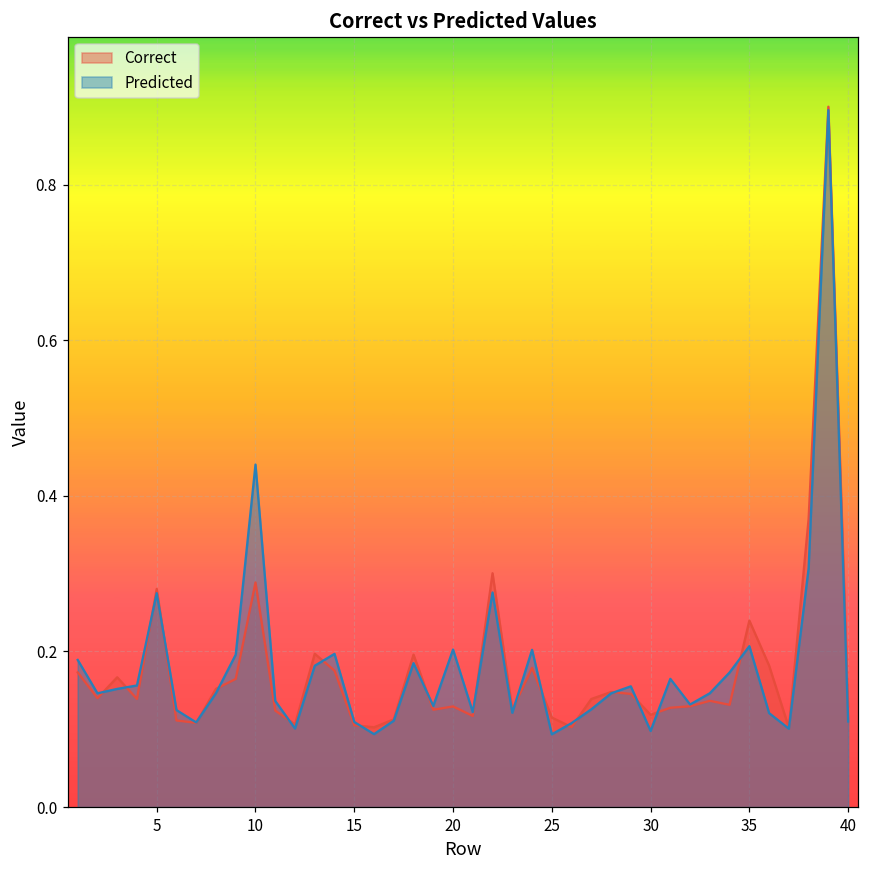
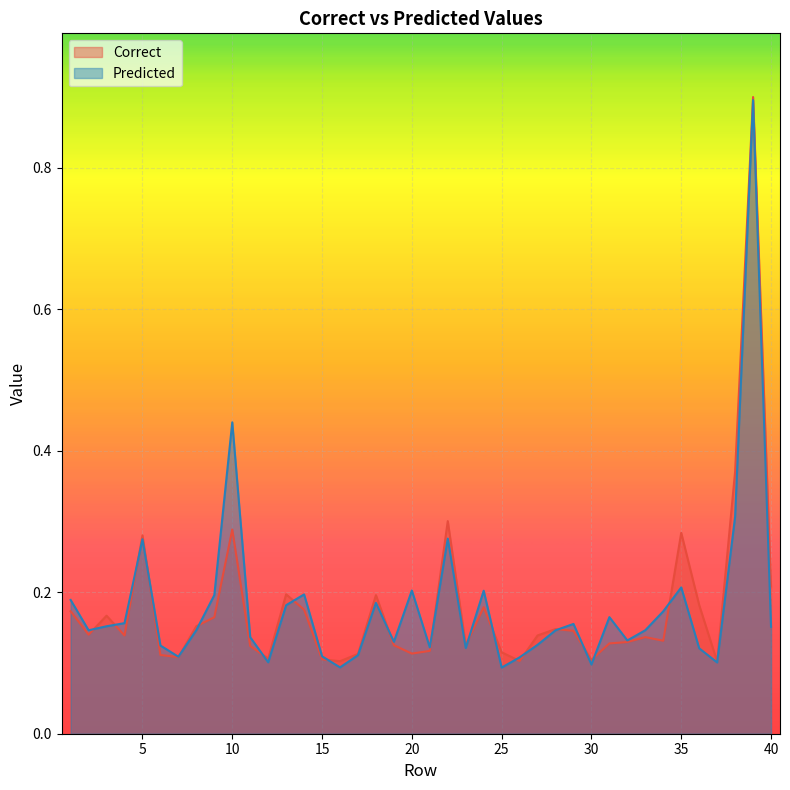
  {
    "Correct": {
      "5": 0.28,
      "10": 0.29,
      "15": 0.11,
-     "20": 0.13,
+     "20": 0.11,
      "25": 0.12,
-     "30": 0.12,
-     "35": 0.24,
-     "40": 0.13
+     "30": 0.10,
+     "35": 0.28,
+     "40": 0.21
    },
    "Predicted": {
      "5": 0.27,
      "10": 0.44,
      "15": 0.11,
      "20": 0.20,
      "25": 0.09,
      "30": 0.10,
      "35": 0.21,
-     "40": 0.11
+     "40": 0.15
    }
  }
